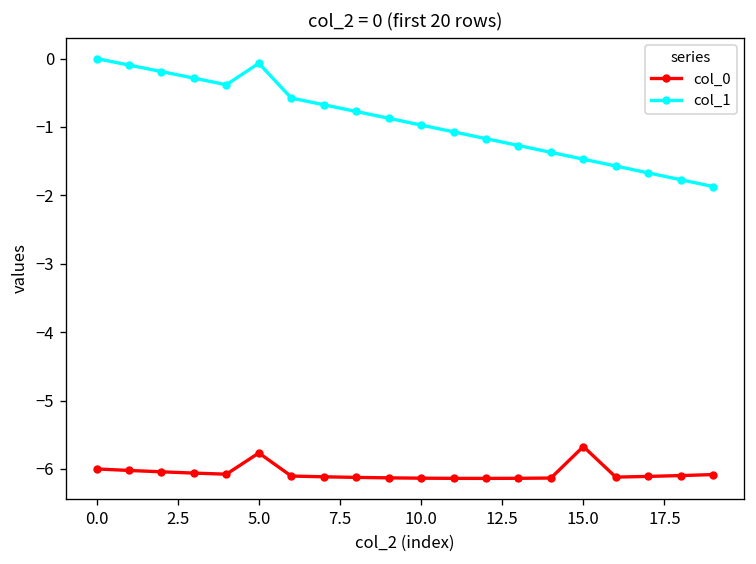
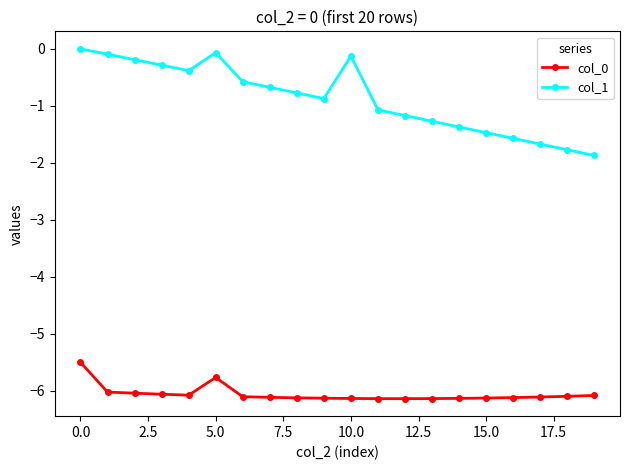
  {
    "col_0": {
-     "0.0": -6.0,
+     "0.0": -5.5,
      "5.0": -5.8,
      "10.0": -6.1,
-     "15.0": -5.7
+     "15.0": -6.1
    },
    "col_1": {
      "0.0": 0.0,
      "5.0": -0.1,
-     "10.0": -1.0,
+     "10.0": -0.1,
      "15.0": -1.5
    }
  }
